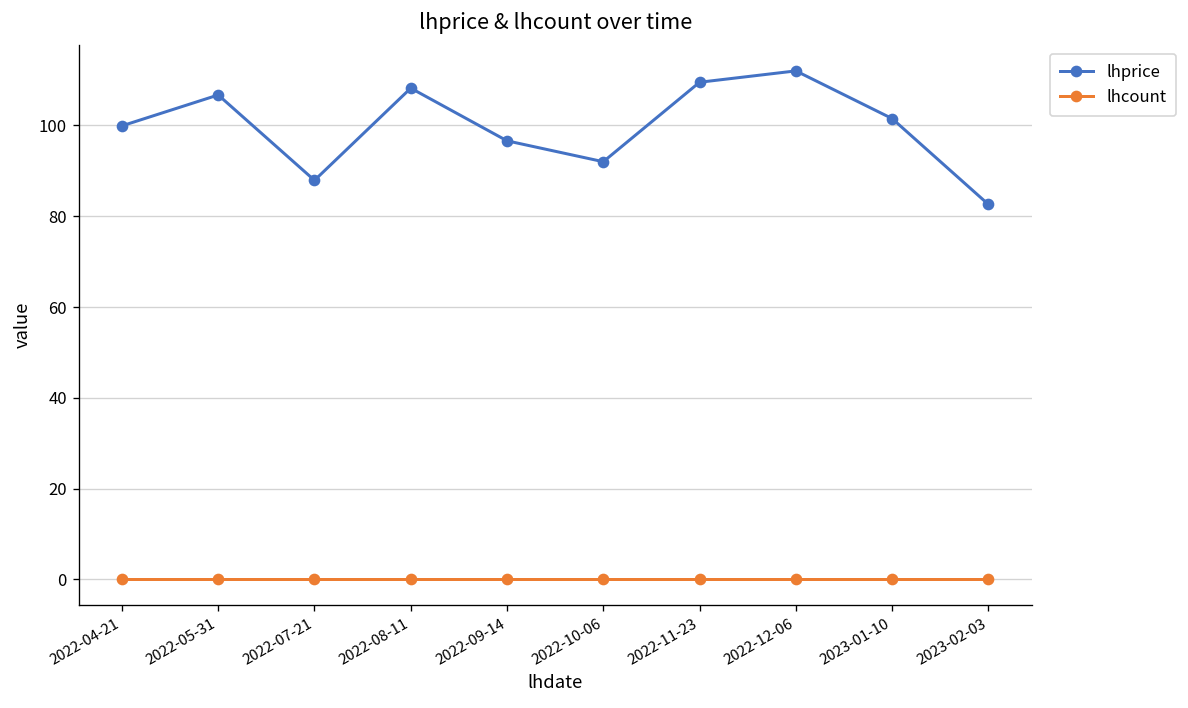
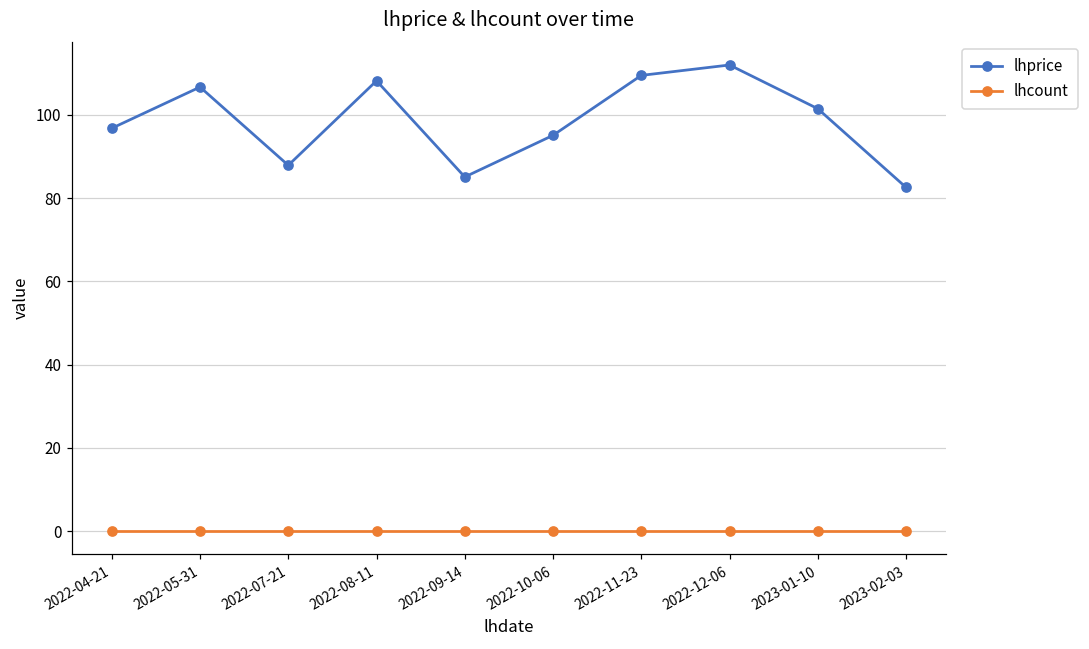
  {
    "lhprice": {
-     "2022-04-21": 100,
+     "2022-04-21": 97,
      "2022-05-31": 107,
      "2022-07-21": 88,
      "2022-08-11": 108,
-     "2022-09-14": 97,
-     "2022-10-06": 92,
+     "2022-09-14": 85,
+     "2022-10-06": 95,
      "2022-11-23": 110,
      "2022-12-06": 112,
      "2023-01-10": 102,
      "2023-02-03": 83
    },
    "lhcount": {
      "2022-04-21": 0,
      "2022-05-31": 0,
      "2022-07-21": 0,
      "2022-08-11": 0,
      "2022-09-14": 0,
      "2022-10-06": 0,
      "2022-11-23": 0,
      "2022-12-06": 0,
      "2023-01-10": 0,
      "2023-02-03": 0
    }
  }
